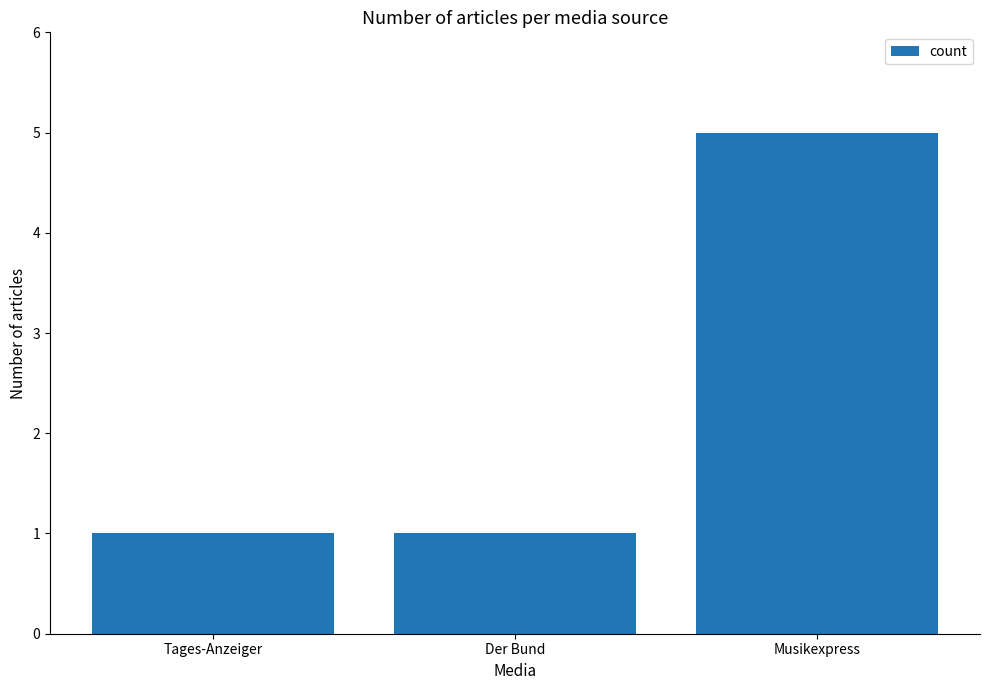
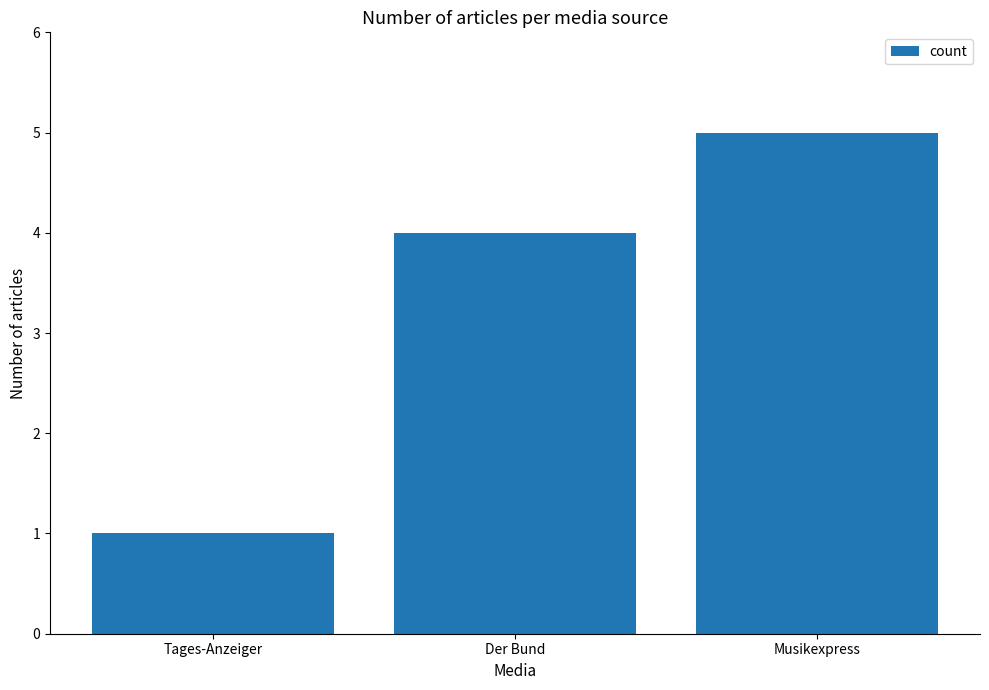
  {
    "Tages-Anzeiger": 1,
-   "Der Bund": 1,
+   "Der Bund": 4,
    "Musikexpress": 5
  }
